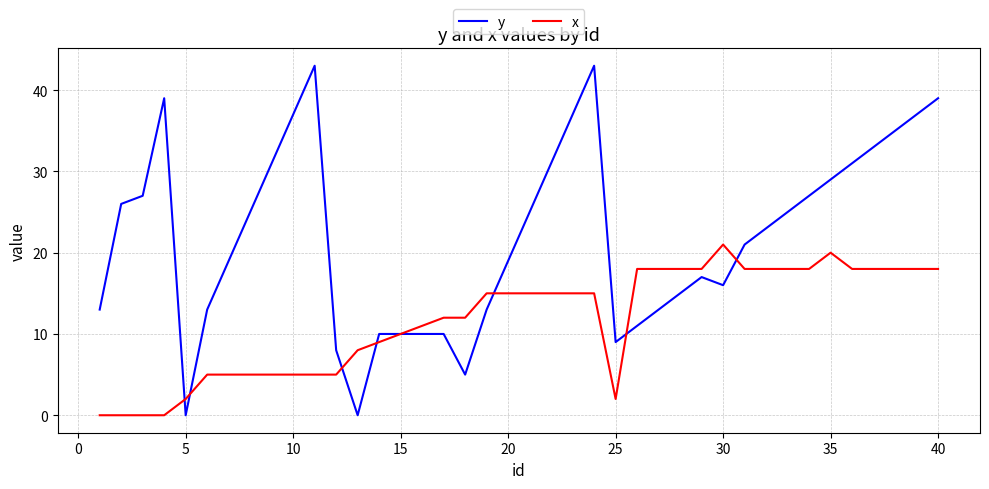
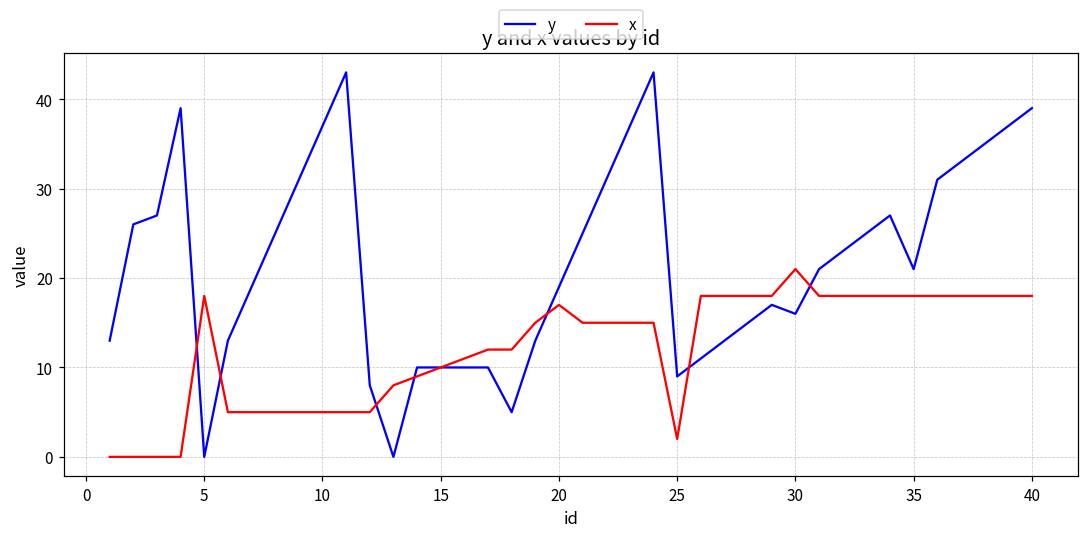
  {
    "y": {
      "5": 0,
      "10": 37,
      "20": 19,
      "25": 9,
      "30": 16,
-     "35": 29,
+     "35": 21,
      "40": 39
    },
    "x": {
-     "5": 2,
+     "5": 18,
      "10": 5,
-     "20": 15,
+     "20": 17,
      "25": 2,
      "30": 21,
-     "35": 20,
+     "35": 18,
      "40": 18
    }
  }
